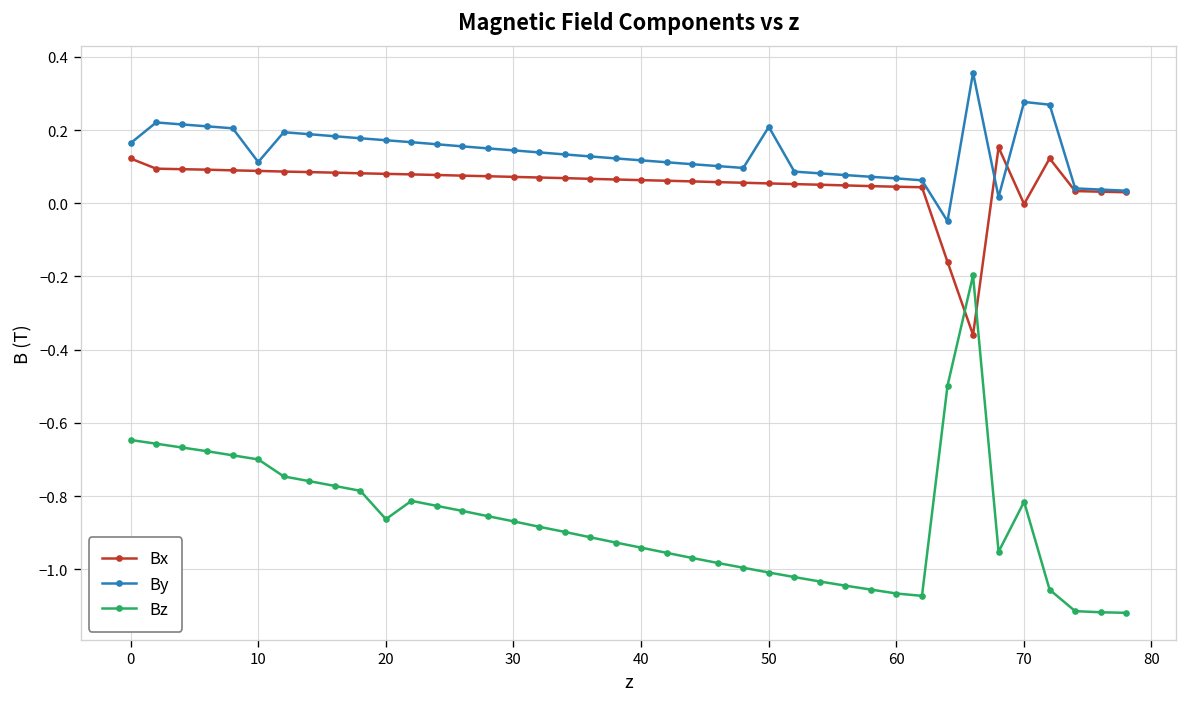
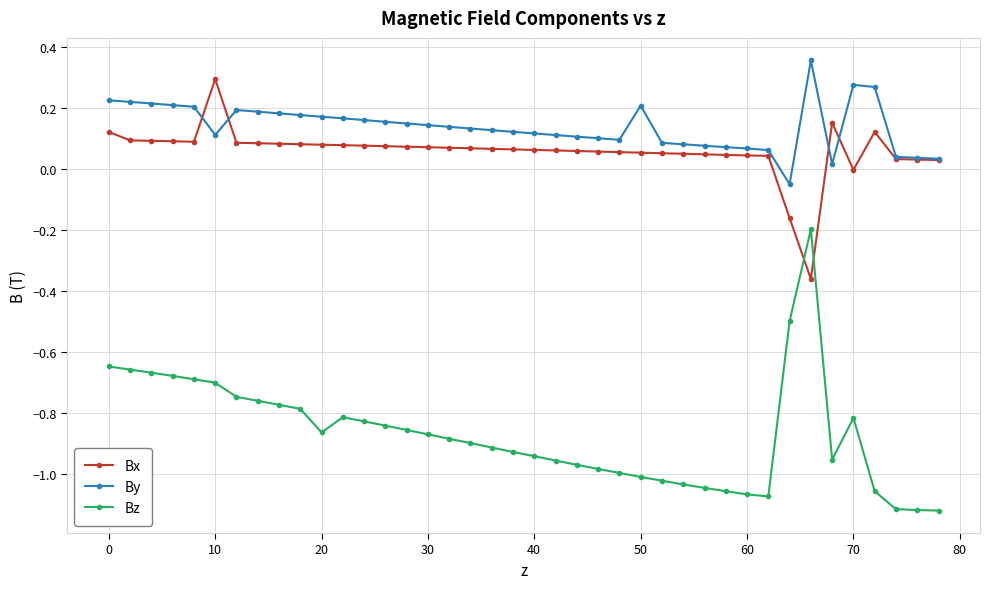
  {
    "Bx": {
      "0": 0.12,
-     "10": 0.09,
+     "10": 0.30,
      "20": 0.08,
      "30": 0.07,
      "40": 0.06,
      "50": 0.05,
      "60": 0.05,
      "70": 0.00
    },
    "By": {
-     "0": 0.16,
+     "0": 0.23,
      "10": 0.11,
      "20": 0.17,
      "30": 0.14,
      "40": 0.12,
      "50": 0.21,
      "60": 0.07,
      "70": 0.28
    },
    "Bz": {
      "0": -0.65,
      "10": -0.70,
      "20": -0.86,
      "30": -0.87,
      "40": -0.94,
      "50": -1.01,
      "60": -1.07,
      "70": -0.82
    }
  }
